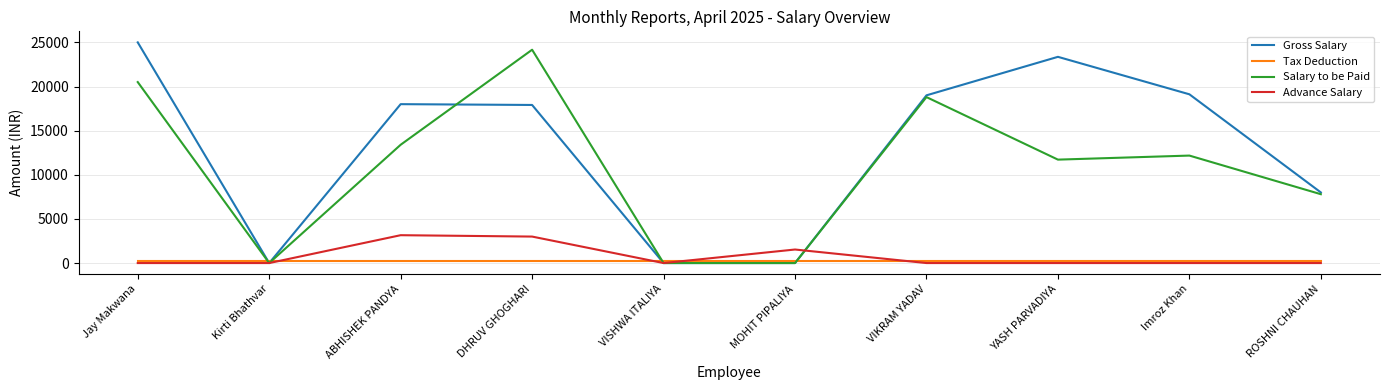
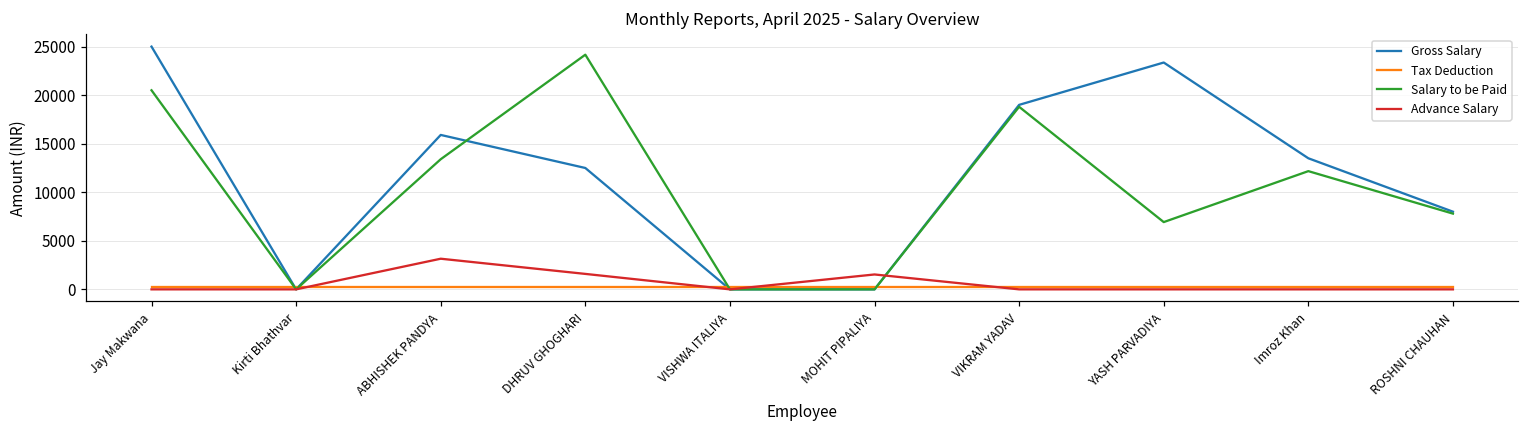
  {
    "Gross Salary": {
      "Jay Makwana": 25000,
-     "ABHISHEK PANDYA": 18000,
-     "DHRUV GHOGHARI": 18000,
+     "ABHISHEK PANDYA": 16000,
+     "DHRUV GHOGHARI": 13000,
      "YASH PARVADIYA": 23000,
-     "Imroz Khan": 19000
+     "Imroz Khan": 14000
    },
    "Tax Deduction": {
      "ABHISHEK PANDYA": 0,
      "DHRUV GHOGHARI": 0
    },
    "Salary to be Paid": {
      "Jay Makwana": 21000,
      "ABHISHEK PANDYA": 13000,
      "DHRUV GHOGHARI": 24000,
-     "YASH PARVADIYA": 12000,
+     "YASH PARVADIYA": 7000,
      "Imroz Khan": 12000
    },
    "Advance Salary": {
      "ABHISHEK PANDYA": 3000,
-     "DHRUV GHOGHARI": 3000,
+     "DHRUV GHOGHARI": 2000,
      "MOHIT PIPALIYA": 2000
    }
  }
